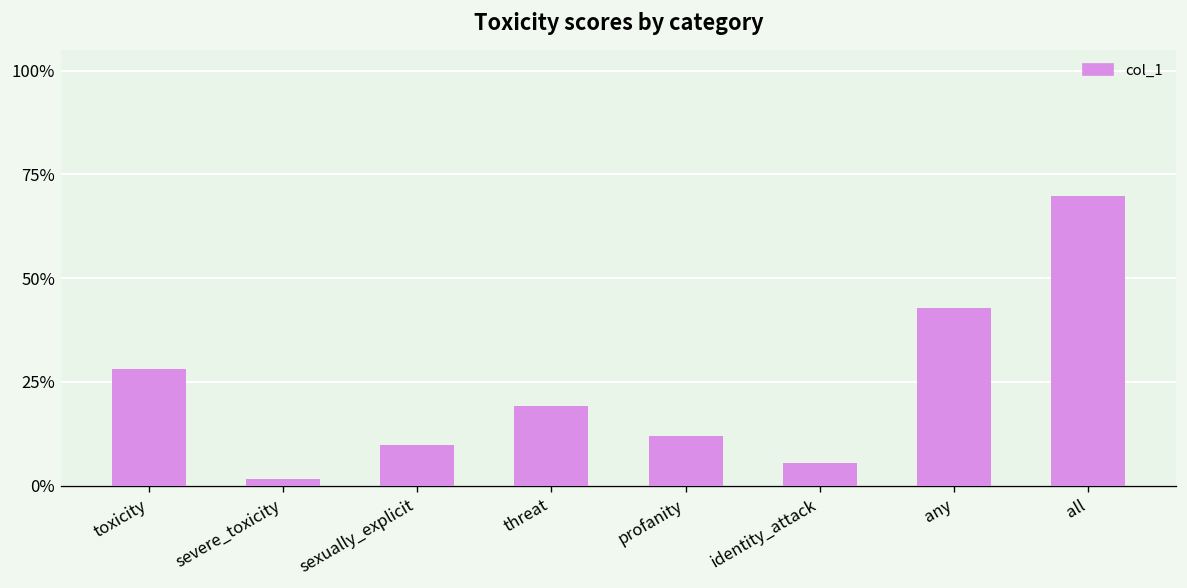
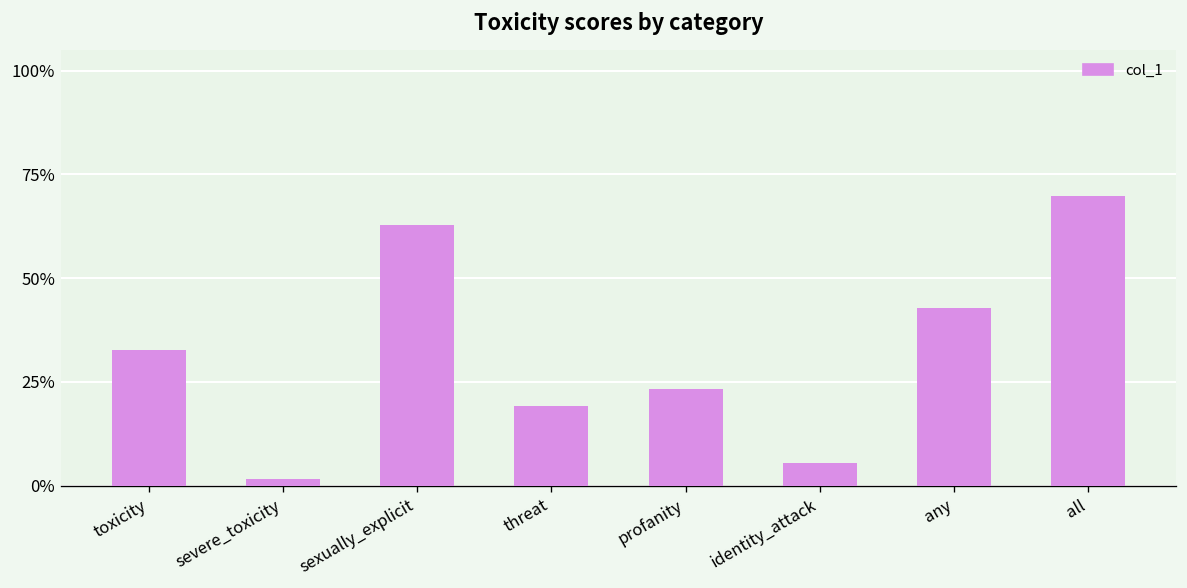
  {
-   "toxicity": "28%",
+   "toxicity": "33%",
    "severe_toxicity": "2%",
-   "sexually_explicit": "10%",
+   "sexually_explicit": "63%",
    "threat": "19%",
-   "profanity": "12%",
+   "profanity": "23%",
    "identity_attack": "5%",
    "any": "43%",
    "all": "70%"
  }
